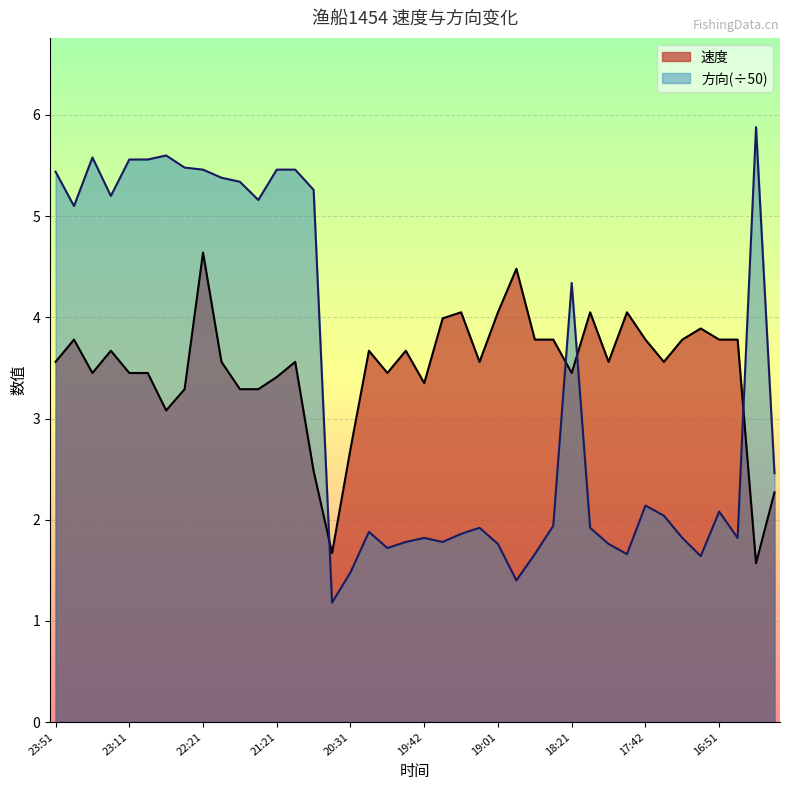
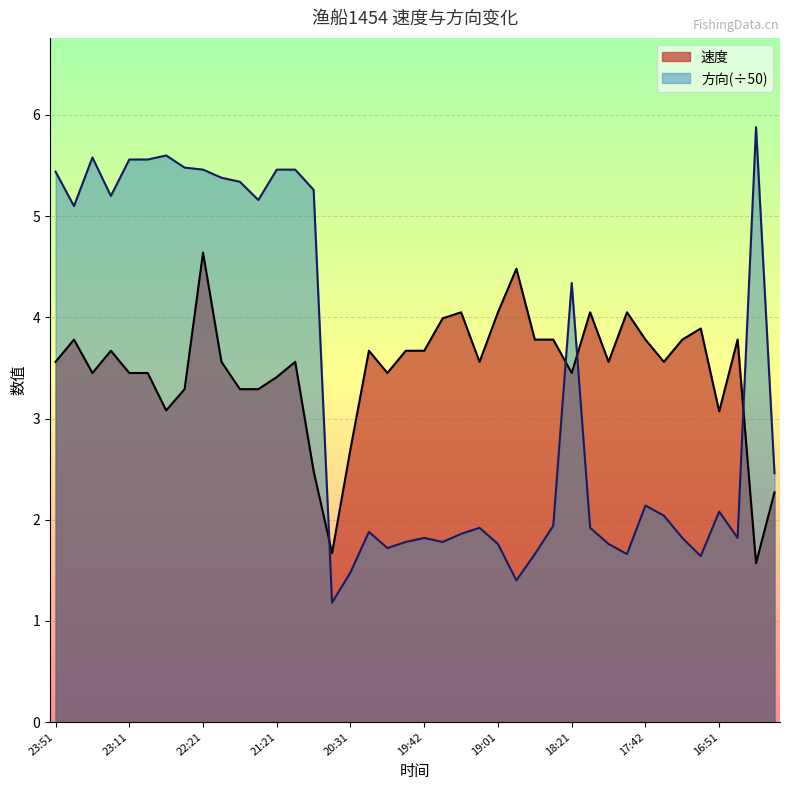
  {
    "速度": {
      "23:51": 3.56,
      "23:11": 3.45,
      "22:21": 4.64,
      "21:21": 3.41,
      "20:31": 2.70,
-     "19:42": 3.35,
+     "19:42": 3.67,
      "19:01": 4.05,
      "18:21": 3.45,
      "17:42": 3.78,
-     "16:51": 3.78
+     "16:51": 3.07
    },
    "方向(÷50)": {
      "23:51": 5.44,
      "23:11": 5.56,
      "22:21": 5.46,
      "21:21": 5.46,
      "20:31": 1.48,
      "19:42": 1.82,
      "19:01": 1.76,
      "18:21": 4.34,
      "17:42": 2.14,
      "16:51": 2.08
    }
  }
